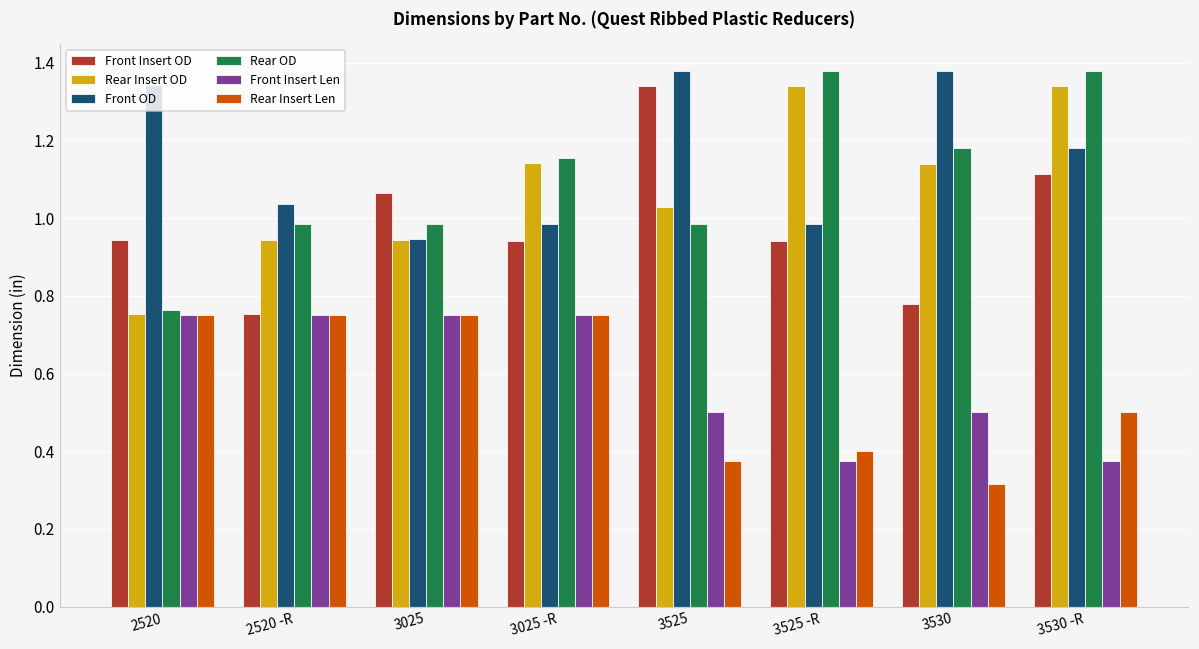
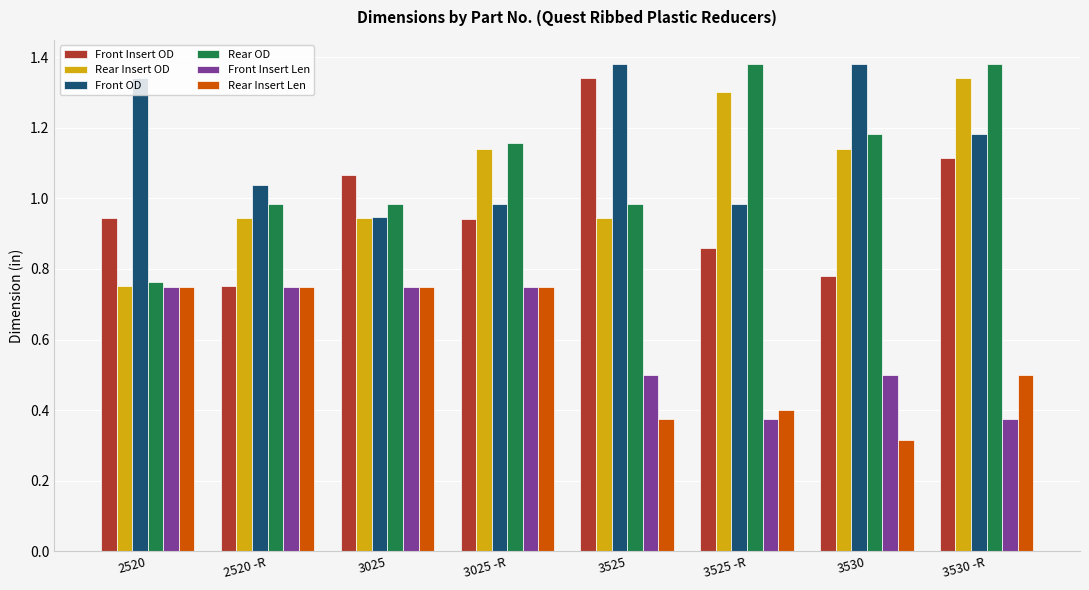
  {
    "Front Insert OD": {
      "2520": 0.94,
      "2520 -R": 0.75,
      "3025": 1.07,
      "3025 -R": 0.94,
      "3525": 1.34,
-     "3525 -R": 0.94,
+     "3525 -R": 0.86,
      "3530": 0.78,
      "3530 -R": 1.11
    },
    "Rear Insert OD": {
      "2520": 0.75,
      "2520 -R": 0.94,
      "3025": 0.94,
      "3025 -R": 1.14,
-     "3525": 1.03,
-     "3525 -R": 1.34,
+     "3525": 0.94,
+     "3525 -R": 1.30,
      "3530": 1.14,
      "3530 -R": 1.34
    },
    "Front OD": {
      "2520 -R": 1.04,
      "3025": 0.95,
      "3025 -R": 0.98,
      "3525": 1.38,
      "3525 -R": 0.98,
      "3530": 1.38,
      "3530 -R": 1.18
    },
    "Rear OD": {
      "2520": 0.76,
      "2520 -R": 0.98,
      "3025": 0.98,
      "3025 -R": 1.16,
      "3525": 0.98,
      "3525 -R": 1.38,
      "3530": 1.18,
      "3530 -R": 1.38
    },
    "Front Insert Len": {
      "2520": 0.75,
      "2520 -R": 0.75,
      "3025": 0.75,
      "3025 -R": 0.75,
      "3525": 0.50,
      "3525 -R": 0.38,
      "3530": 0.50,
      "3530 -R": 0.38
    },
    "Rear Insert Len": {
      "2520": 0.75,
      "2520 -R": 0.75,
      "3025": 0.75,
      "3025 -R": 0.75,
      "3525": 0.38,
      "3525 -R": 0.40,
      "3530": 0.32,
      "3530 -R": 0.50
    }
  }
